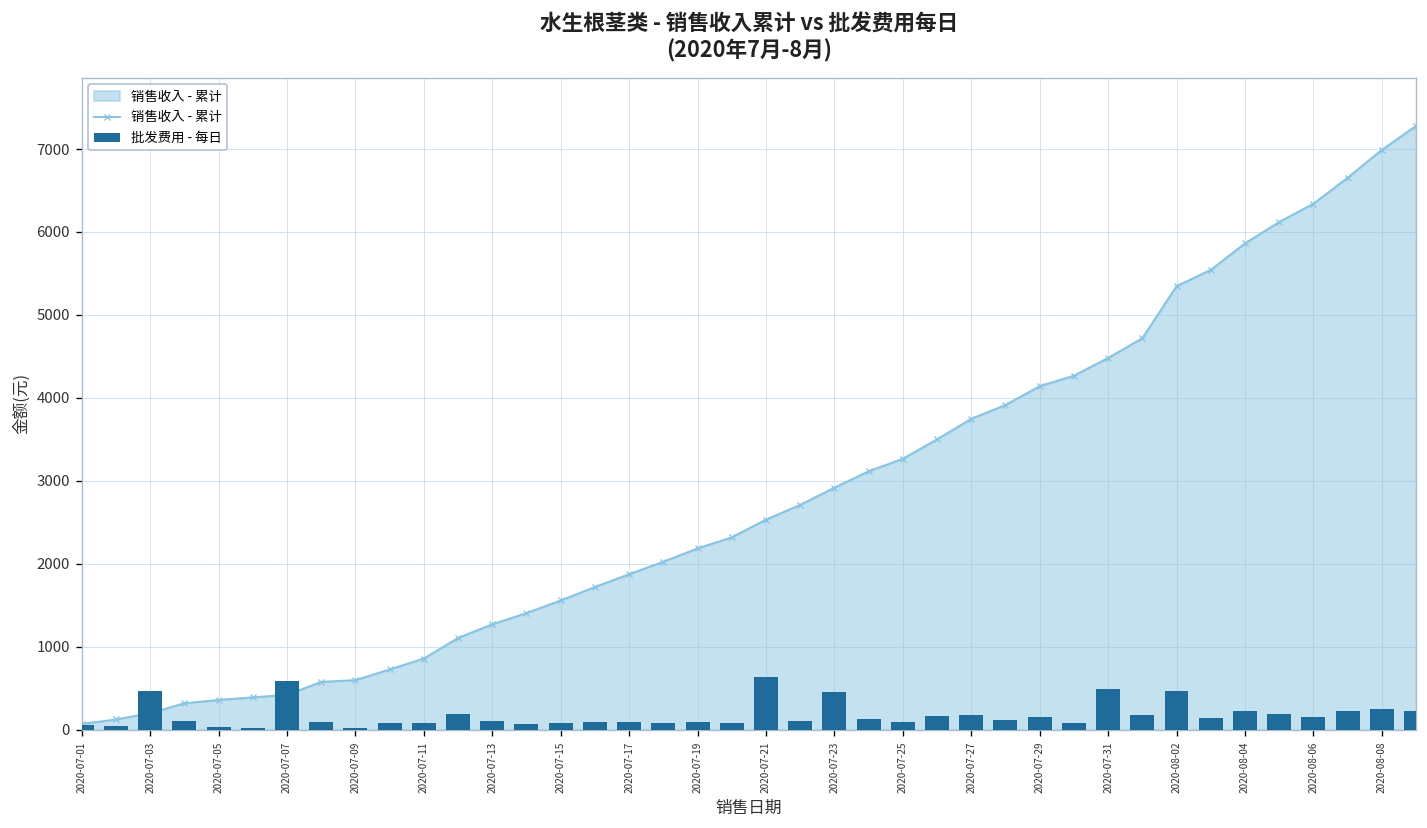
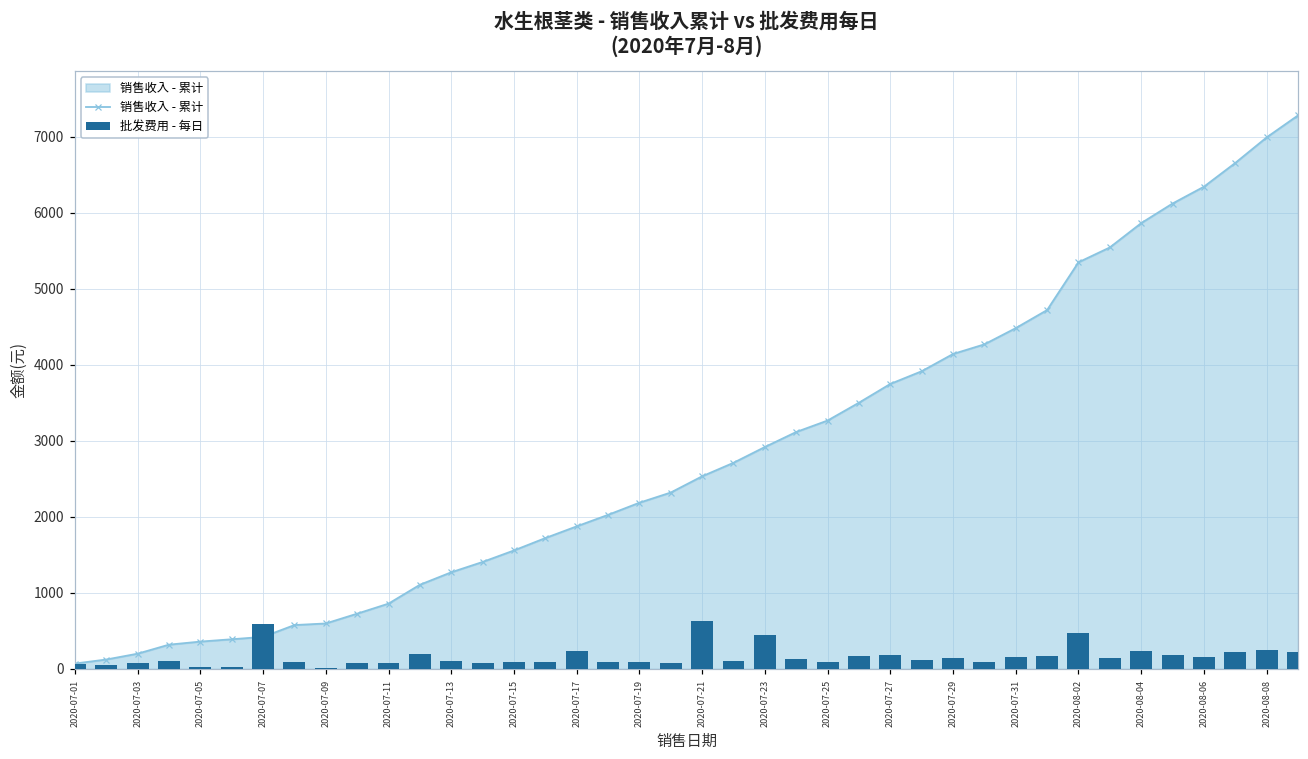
  {
    "销售收入 - 累计": {
      "2020-07-01": 100,
      "2020-07-03": 200,
      "2020-07-05": 400,
      "2020-07-07": 400,
      "2020-07-09": 600,
      "2020-07-11": 900,
      "2020-07-13": 1300,
      "2020-07-15": 1600,
      "2020-07-17": 1900,
      "2020-07-19": 2200,
      "2020-07-21": 2500,
      "2020-07-23": 2900,
      "2020-07-25": 3300,
      "2020-07-27": 3700,
      "2020-07-29": 4100,
      "2020-07-31": 4500,
      "2020-08-02": 5300,
      "2020-08-04": 5900,
      "2020-08-06": 6300,
      "2020-08-08": 7000
    },
    "批发费用 - 每日": {
      "2020-07-01": 100,
-     "2020-07-03": 500,
+     "2020-07-03": 100,
      "2020-07-07": 600,
      "2020-07-11": 100,
      "2020-07-13": 100,
      "2020-07-15": 100,
-     "2020-07-17": 100,
+     "2020-07-17": 200,
      "2020-07-19": 100,
      "2020-07-21": 600,
      "2020-07-23": 500,
      "2020-07-25": 100,
      "2020-07-27": 200,
      "2020-07-29": 100,
-     "2020-07-31": 500,
+     "2020-07-31": 200,
      "2020-08-02": 500,
      "2020-08-04": 200,
      "2020-08-06": 200,
      "2020-08-08": 200
    }
  }
